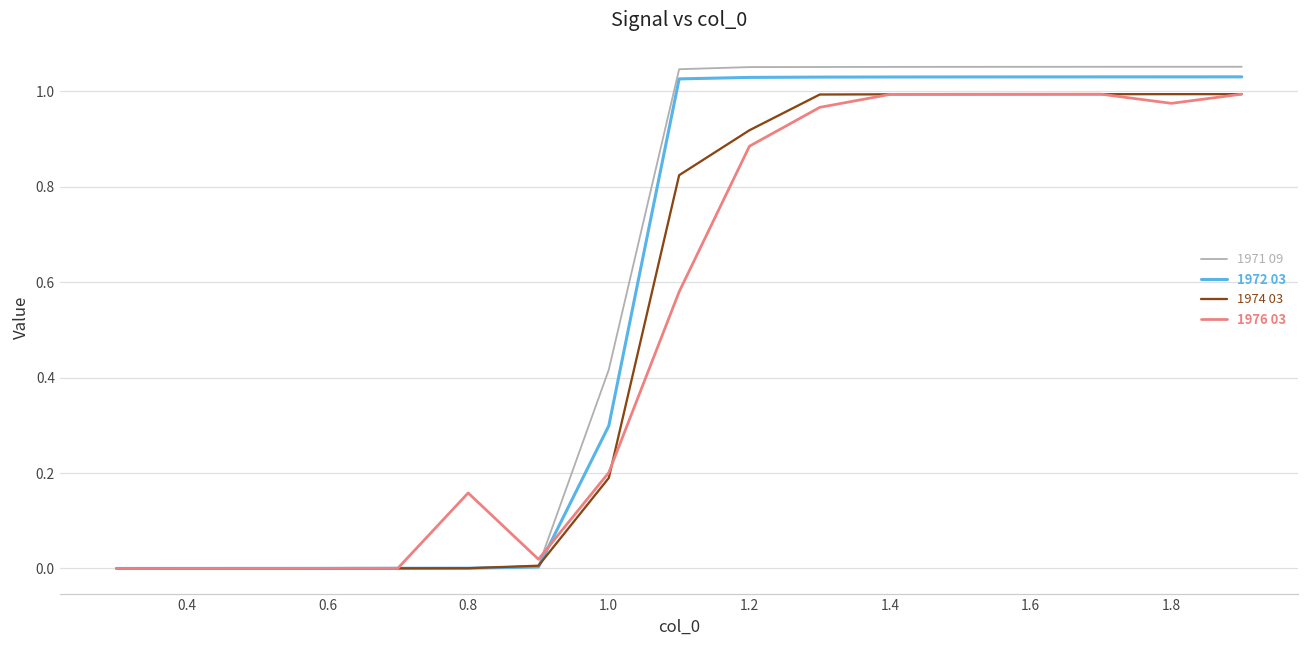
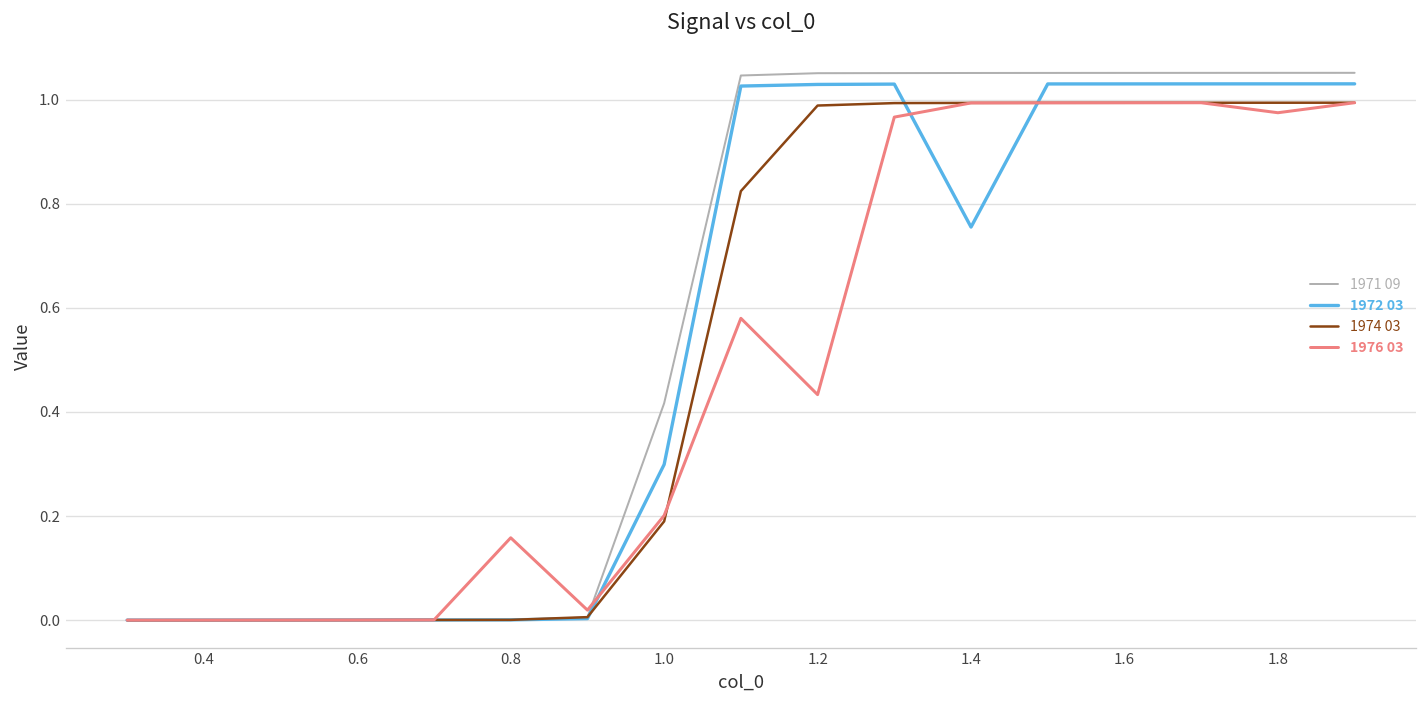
  {
    "1971 09": {
      "1.0": 0.42,
      "1.2": 1.05,
      "1.4": 1.05,
      "1.6": 1.05,
      "1.8": 1.05
    },
    "1972 03": {
      "1.0": 0.30,
      "1.2": 1.03,
-     "1.4": 1.03,
+     "1.4": 0.76,
      "1.6": 1.03,
      "1.8": 1.03
    },
    "1974 03": {
      "1.0": 0.19,
-     "1.2": 0.92,
+     "1.2": 0.99,
      "1.8": 0.99
    },
    "1976 03": {
      "0.8": 0.16,
      "1.0": 0.20,
-     "1.2": 0.89,
+     "1.2": 0.43,
      "1.8": 0.97
    }
  }
